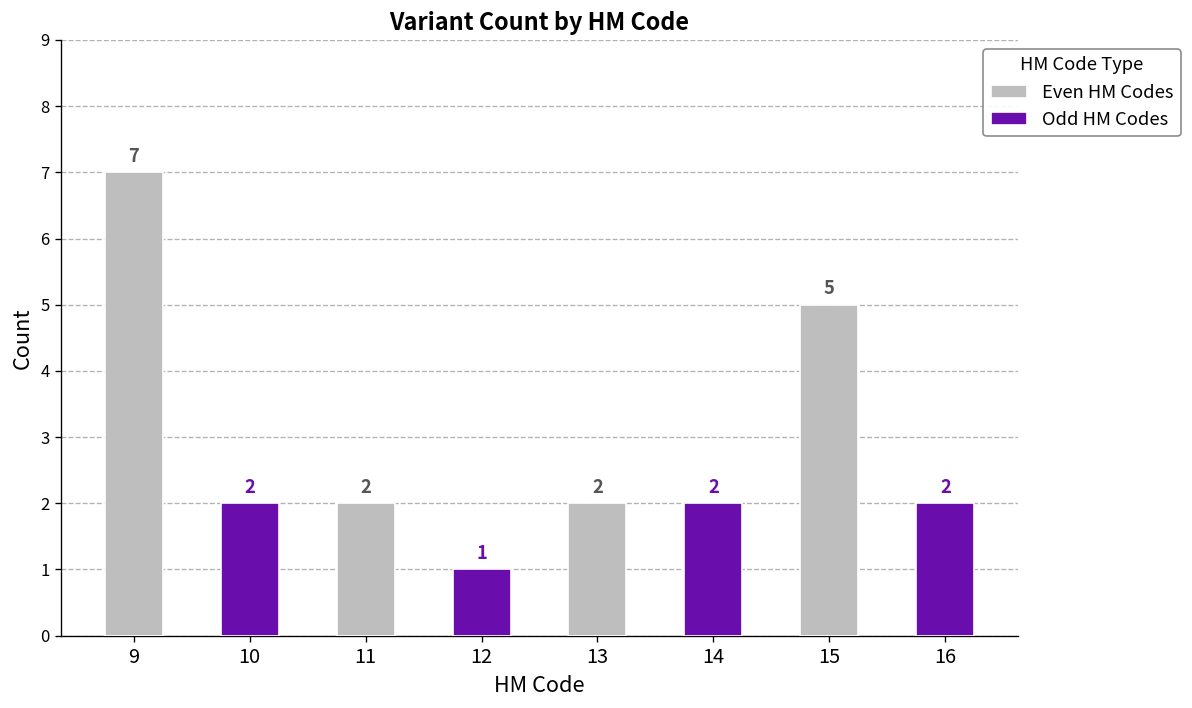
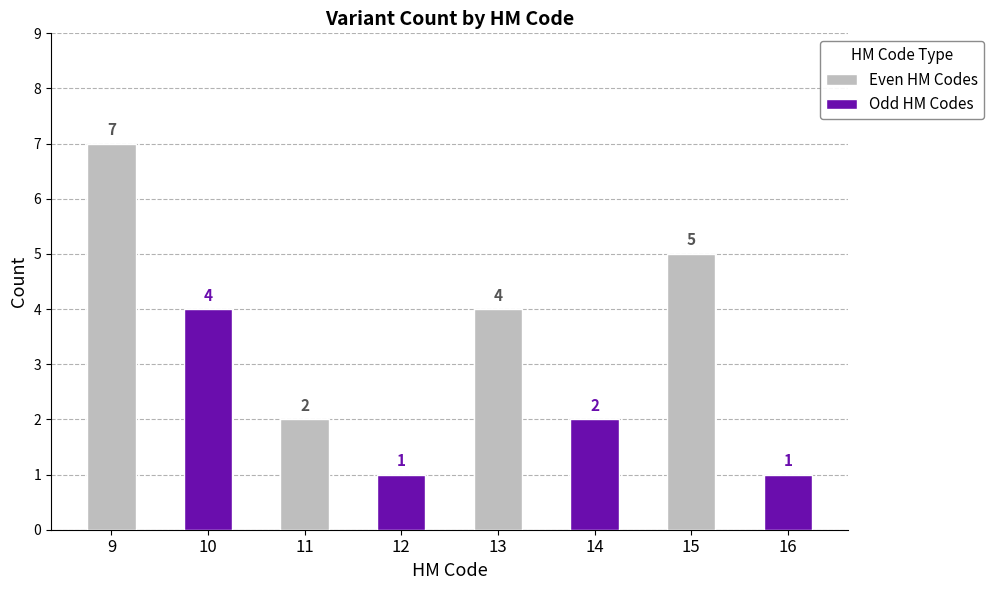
  {
    "Even HM Codes": {
      "9": 7,
      "11": 2,
-     "13": 2,
+     "13": 4,
      "15": 5
    },
    "Odd HM Codes": {
-     "10": 2,
+     "10": 4,
      "12": 1,
      "14": 2,
-     "16": 2
+     "16": 1
    }
  }
